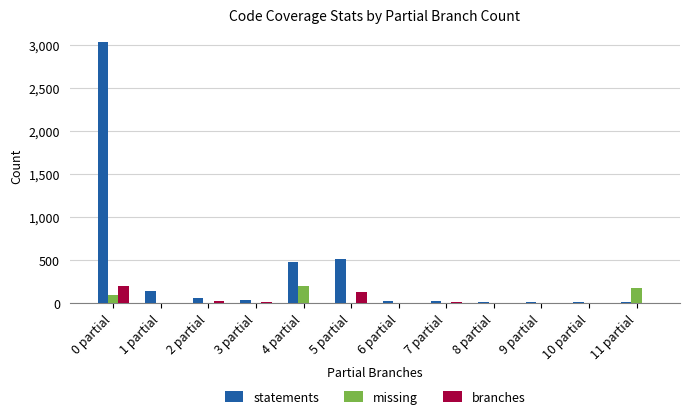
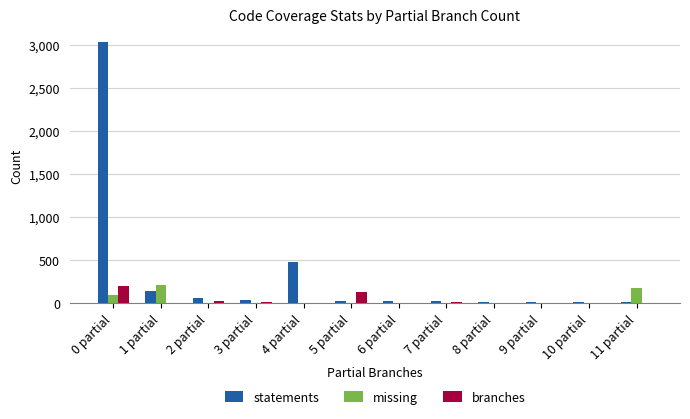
  {
    "statements": {
      "0 partial": "3,000",
      "1 partial": "100",
      "2 partial": "100",
      "3 partial": "0",
      "4 partial": "500",
-     "5 partial": "500"
+     "5 partial": "0"
    },
    "missing": {
      "0 partial": "100",
-     "1 partial": "0",
-     "4 partial": "200",
+     "1 partial": "200",
+     "4 partial": "0",
      "8 partial": "0",
      "9 partial": "0",
      "11 partial": "200"
    },
    "branches": {
      "0 partial": "200",
      "1 partial": "0",
      "5 partial": "100",
      "6 partial": "0",
      "8 partial": "0",
      "10 partial": "0"
    }
  }
